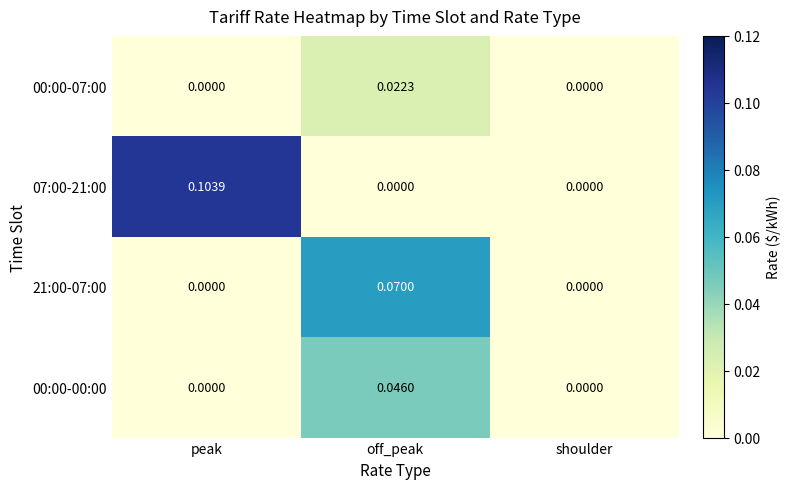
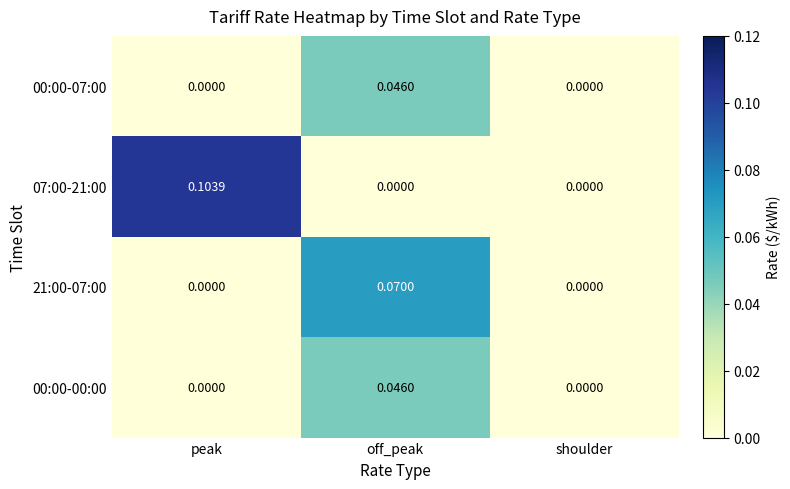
  {
    "00:00-07:00": {
      "peak": 0.0000,
-     "off_peak": 0.0223,
+     "off_peak": 0.0460,
      "shoulder": 0.0000
    },
    "07:00-21:00": {
      "peak": 0.1039,
      "off_peak": 0.0000,
      "shoulder": 0.0000
    },
    "21:00-07:00": {
      "peak": 0.0000,
      "off_peak": 0.0700,
      "shoulder": 0.0000
    },
    "00:00-00:00": {
      "peak": 0.0000,
      "off_peak": 0.0460,
      "shoulder": 0.0000
    }
  }
